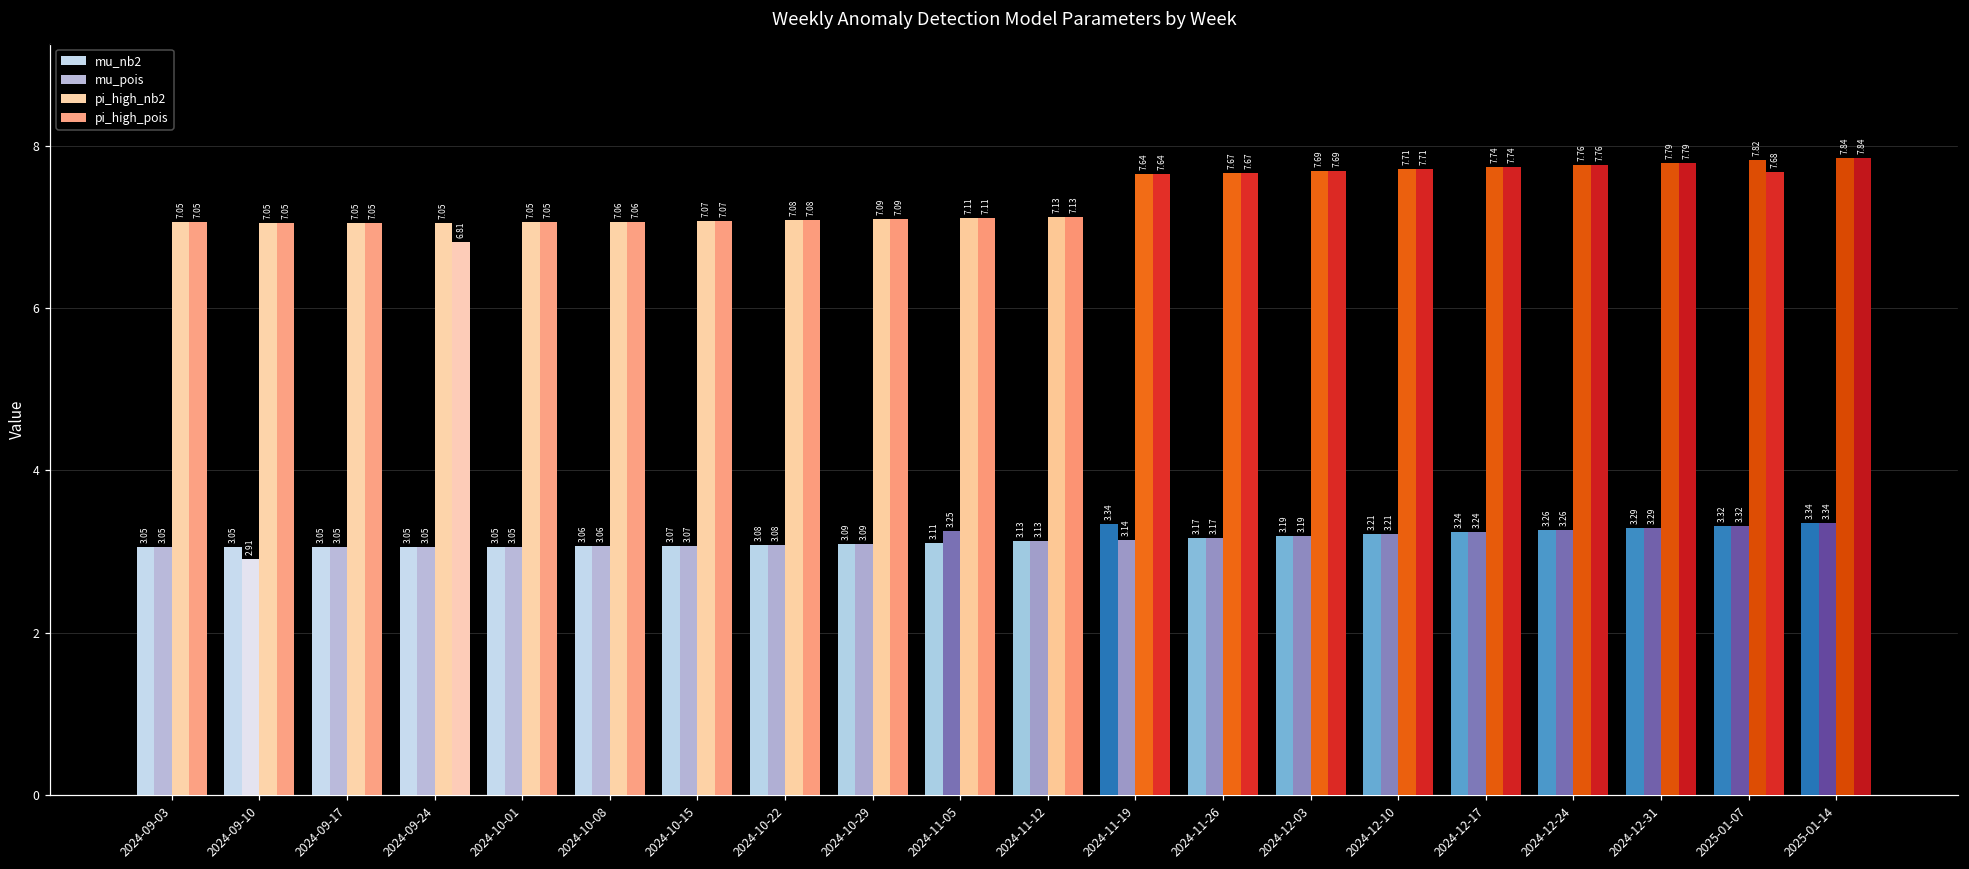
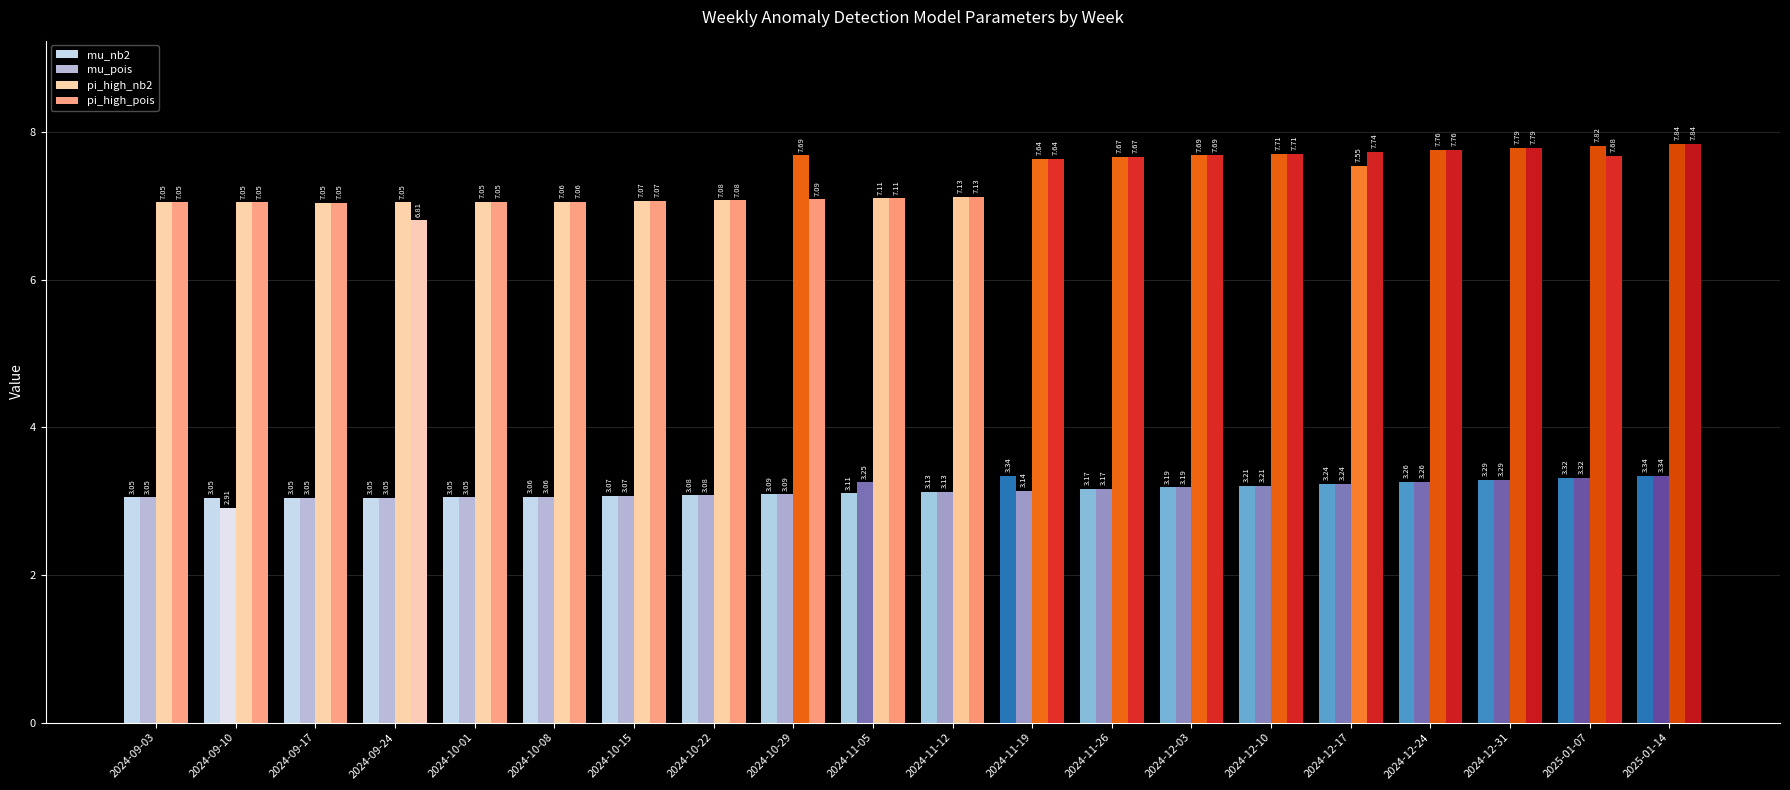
  {
    "pi_high_nb2": {
      "2024-09-03": 7.05,
      "2024-09-10": 7.05,
      "2024-09-17": 7.05,
      "2024-09-24": 7.05,
      "2024-10-01": 7.05,
      "2024-10-08": 7.06,
      "2024-10-15": 7.07,
      "2024-10-22": 7.08,
-     "2024-10-29": 7.09,
+     "2024-10-29": 7.69,
      "2024-11-05": 7.11,
      "2024-11-12": 7.13,
      "2024-11-19": 7.64,
      "2024-11-26": 7.67,
      "2024-12-03": 7.69,
      "2024-12-10": 7.71,
-     "2024-12-17": 7.74,
+     "2024-12-17": 7.55,
      "2024-12-24": 7.76,
      "2024-12-31": 7.79,
      "2025-01-07": 7.82,
      "2025-01-14": 7.84
    },
    "pi_high_pois": {
      "2024-09-03": 7.05,
      "2024-09-10": 7.05,
      "2024-09-17": 7.05,
      "2024-09-24": 6.81,
      "2024-10-01": 7.05,
      "2024-10-08": 7.06,
      "2024-10-15": 7.07,
      "2024-10-22": 7.08,
      "2024-10-29": 7.09,
      "2024-11-05": 7.11,
      "2024-11-12": 7.13,
      "2024-11-19": 7.64,
      "2024-11-26": 7.67,
      "2024-12-03": 7.69,
      "2024-12-10": 7.71,
      "2024-12-17": 7.74,
      "2024-12-24": 7.76,
      "2024-12-31": 7.79,
      "2025-01-07": 7.68,
      "2025-01-14": 7.84
    }
  }
